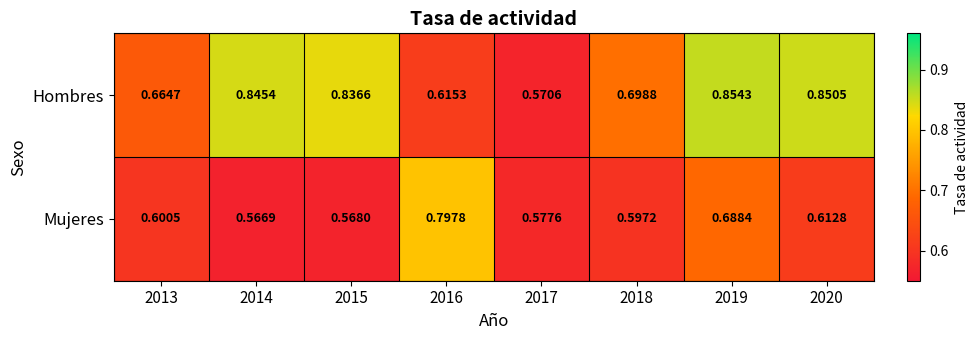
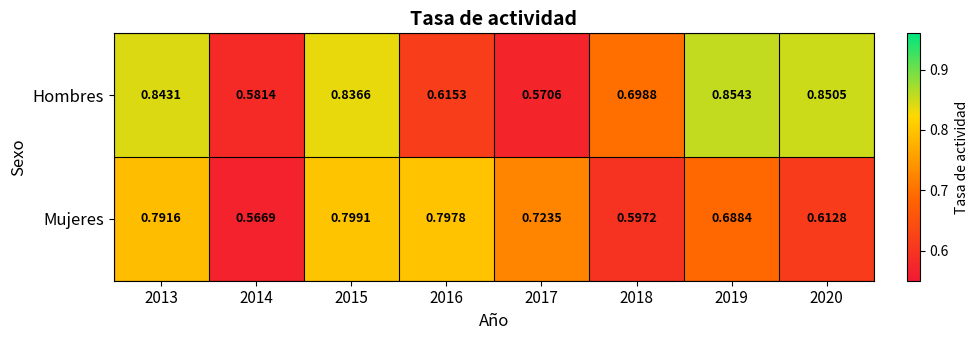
  {
    "Hombres": {
-     "2013": 0.6647,
-     "2014": 0.8454,
+     "2013": 0.8431,
+     "2014": 0.5814,
      "2015": 0.8366,
      "2016": 0.6153,
      "2017": 0.5706,
      "2018": 0.6988,
      "2019": 0.8543,
      "2020": 0.8505
    },
    "Mujeres": {
-     "2013": 0.6005,
+     "2013": 0.7916,
      "2014": 0.5669,
-     "2015": 0.5680,
+     "2015": 0.7991,
      "2016": 0.7978,
-     "2017": 0.5776,
+     "2017": 0.7235,
      "2018": 0.5972,
      "2019": 0.6884,
      "2020": 0.6128
    }
  }
